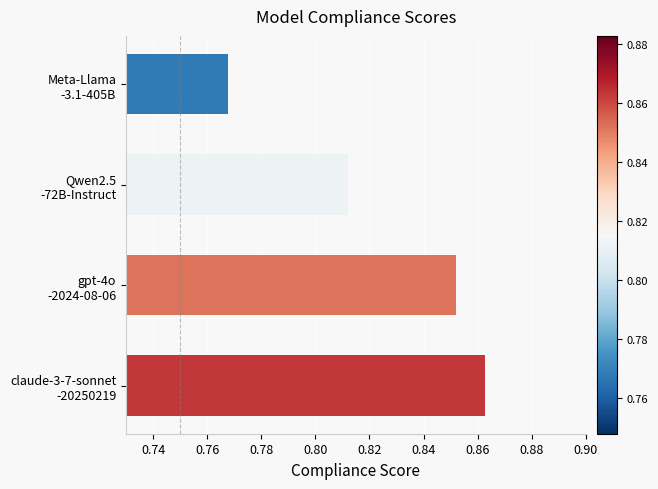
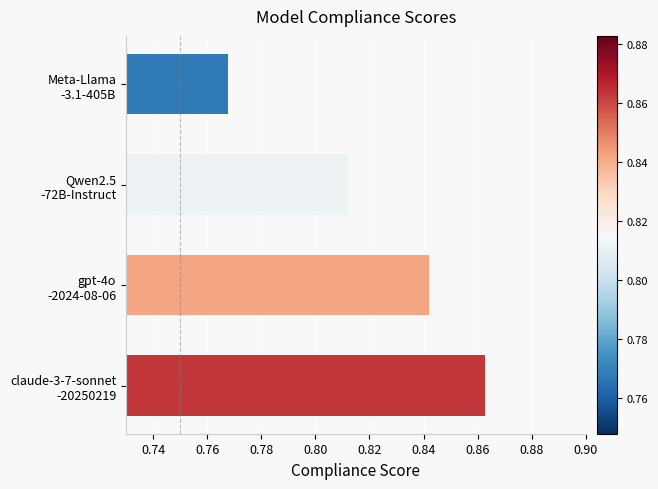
  {
    "Meta-Llama -3.1-405B": 0.768,
    "Qwen2.5 -72B-Instruct": 0.812,
-   "gpt-4o -2024-08-06": 0.852,
+   "gpt-4o -2024-08-06": 0.842,
    "claude-3-7-sonnet -20250219": 0.863
  }
